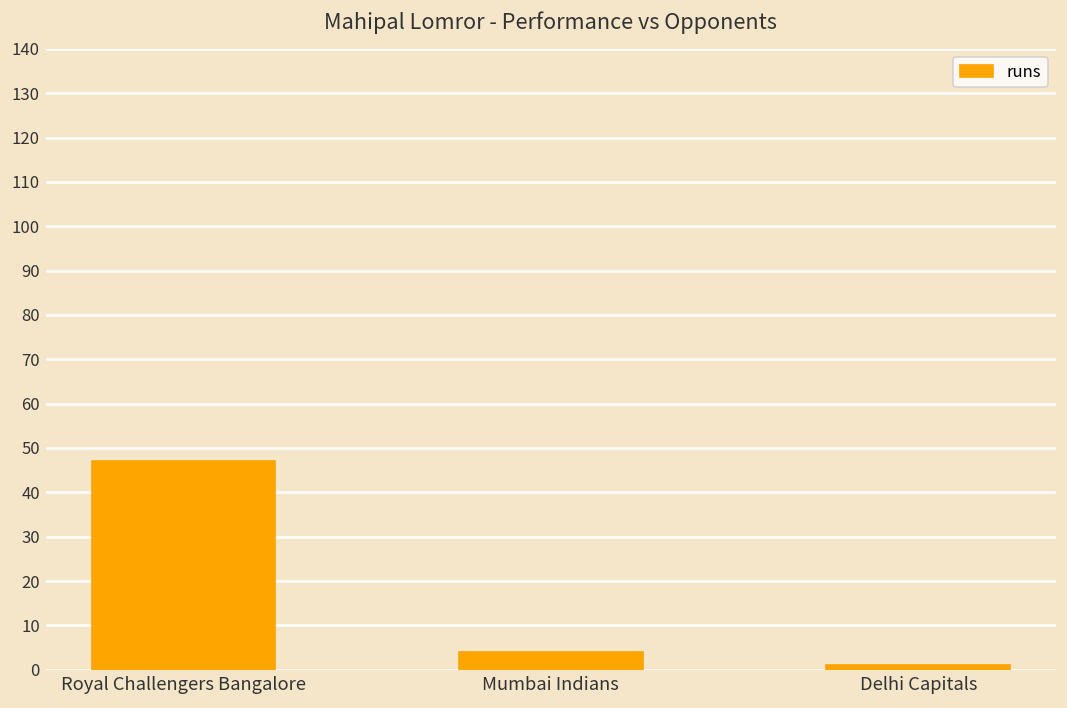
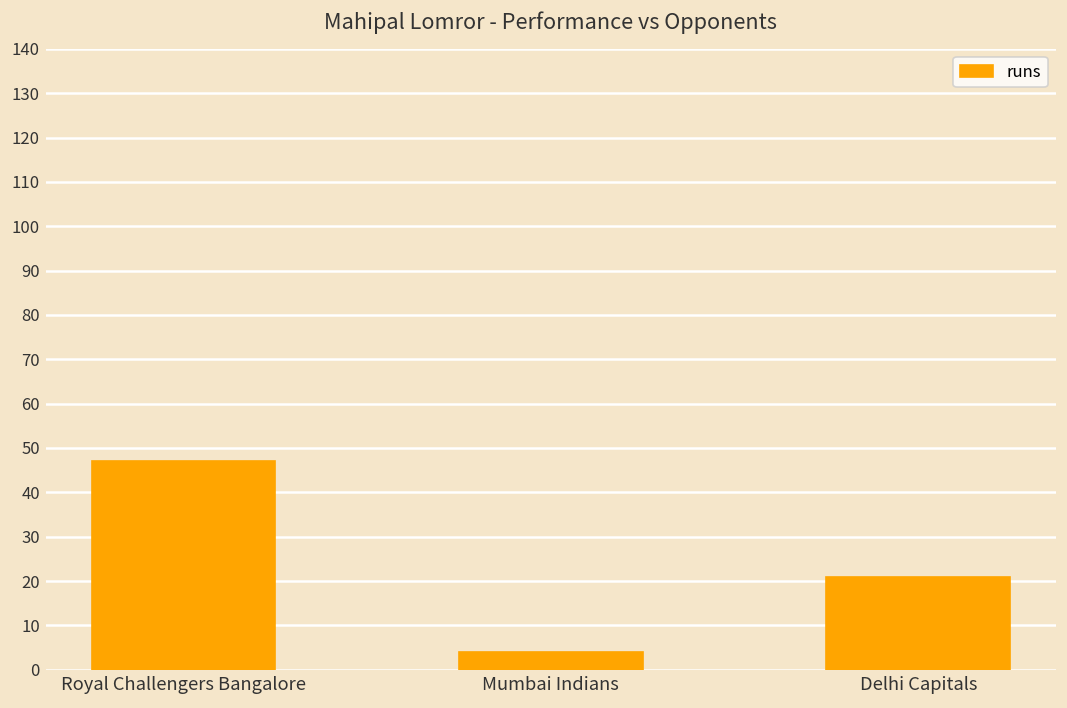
  {
    "Royal Challengers Bangalore": 47,
    "Mumbai Indians": 4,
-   "Delhi Capitals": 1
+   "Delhi Capitals": 21
  }
